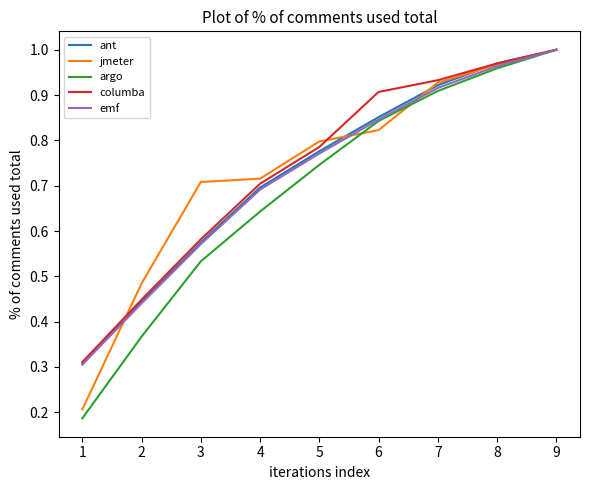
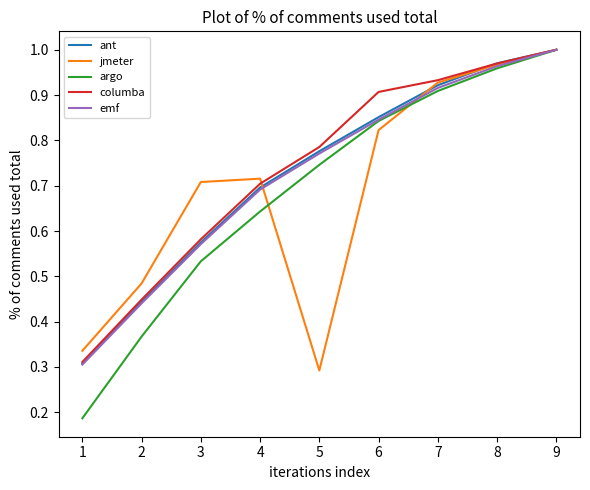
  {
    "ant": {
      "7": 0.92
    },
    "jmeter": {
-     "1": 0.21,
+     "1": 0.34,
      "2": 0.48,
      "3": 0.71,
      "4": 0.72,
-     "5": 0.80,
+     "5": 0.29,
      "6": 0.82
    },
    "argo": {
      "1": 0.19,
      "2": 0.37,
      "3": 0.53,
      "4": 0.64,
      "5": 0.75,
      "7": 0.91
    },
    "columba": {
      "3": 0.58,
      "4": 0.70,
      "5": 0.79,
      "6": 0.91
    },
    "emf": {
      "7": 0.92
    }
  }
